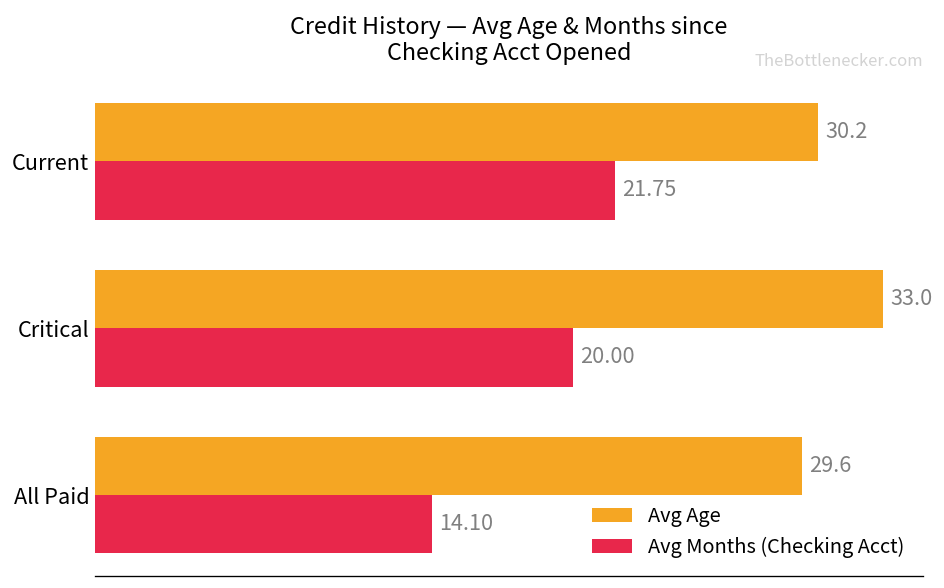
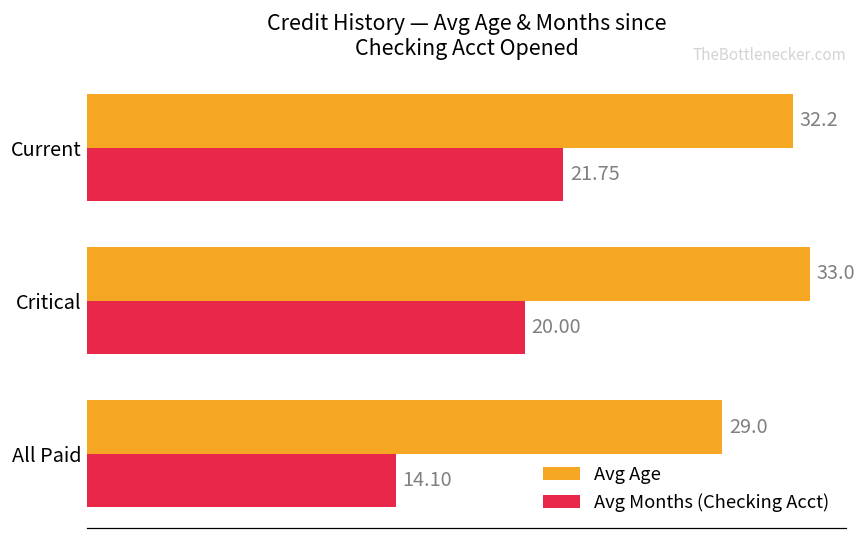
  {
    "Avg Age": {
-     "Current": 30.2,
+     "Current": 32.2,
      "Critical": 33.0,
-     "All Paid": 29.6
+     "All Paid": 29.0
    },
    "Avg Months (Checking Acct)": {
      "Current": 21.75,
      "Critical": 20.00,
      "All Paid": 14.10
    }
  }
